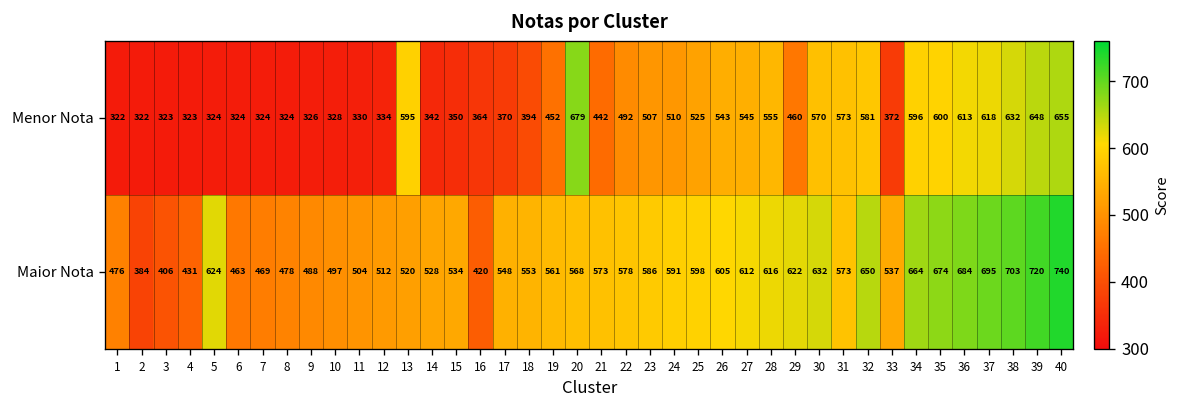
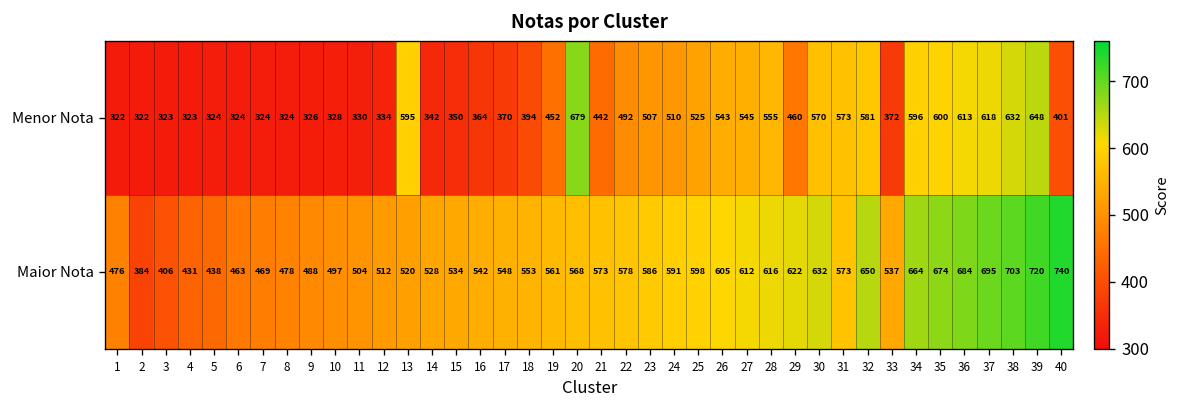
  {
    "Menor Nota": {
      "1": 322,
      "2": 322,
      "3": 323,
      "4": 323,
      "5": 324,
      "6": 324,
      "7": 324,
      "8": 324,
      "9": 326,
      "10": 328,
      "11": 330,
      "12": 334,
      "13": 595,
      "14": 342,
      "15": 350,
      "16": 364,
      "17": 370,
      "18": 394,
      "19": 452,
      "20": 679,
      "21": 442,
      "22": 492,
      "23": 507,
      "24": 510,
      "25": 525,
      "26": 543,
      "27": 545,
      "28": 555,
      "29": 460,
      "30": 570,
      "31": 573,
      "32": 581,
      "33": 372,
      "34": 596,
      "35": 600,
      "36": 613,
      "37": 618,
      "38": 632,
      "39": 648,
-     "40": 655
+     "40": 401
    },
    "Maior Nota": {
      "1": 476,
      "2": 384,
      "3": 406,
      "4": 431,
-     "5": 624,
+     "5": 438,
      "6": 463,
      "7": 469,
      "8": 478,
      "9": 488,
      "10": 497,
      "11": 504,
      "12": 512,
      "13": 520,
      "14": 528,
      "15": 534,
-     "16": 420,
+     "16": 542,
      "17": 548,
      "18": 553,
      "19": 561,
      "20": 568,
      "21": 573,
      "22": 578,
      "23": 586,
      "24": 591,
      "25": 598,
      "26": 605,
      "27": 612,
      "28": 616,
      "29": 622,
      "30": 632,
      "31": 573,
      "32": 650,
      "33": 537,
      "34": 664,
      "35": 674,
      "36": 684,
      "37": 695,
      "38": 703,
      "39": 720,
      "40": 740
    }
  }
